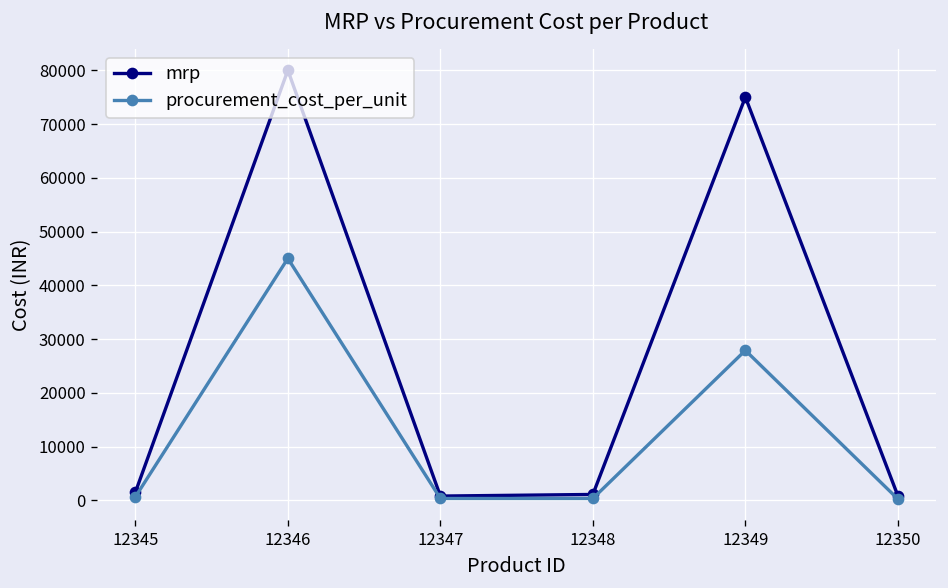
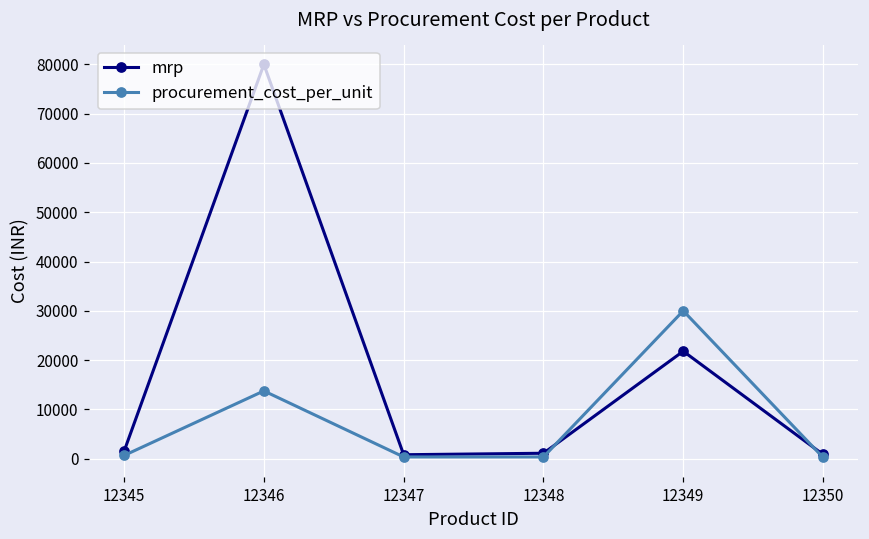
  {
    "mrp": {
      "12345": 2000,
      "12348": 1000,
-     "12349": 75000,
+     "12349": 22000,
      "12350": 1000
    },
    "procurement_cost_per_unit": {
      "12345": 1000,
-     "12346": 45000,
+     "12346": 14000,
      "12348": 0,
-     "12349": 28000,
+     "12349": 30000,
      "12350": 0
    }
  }
